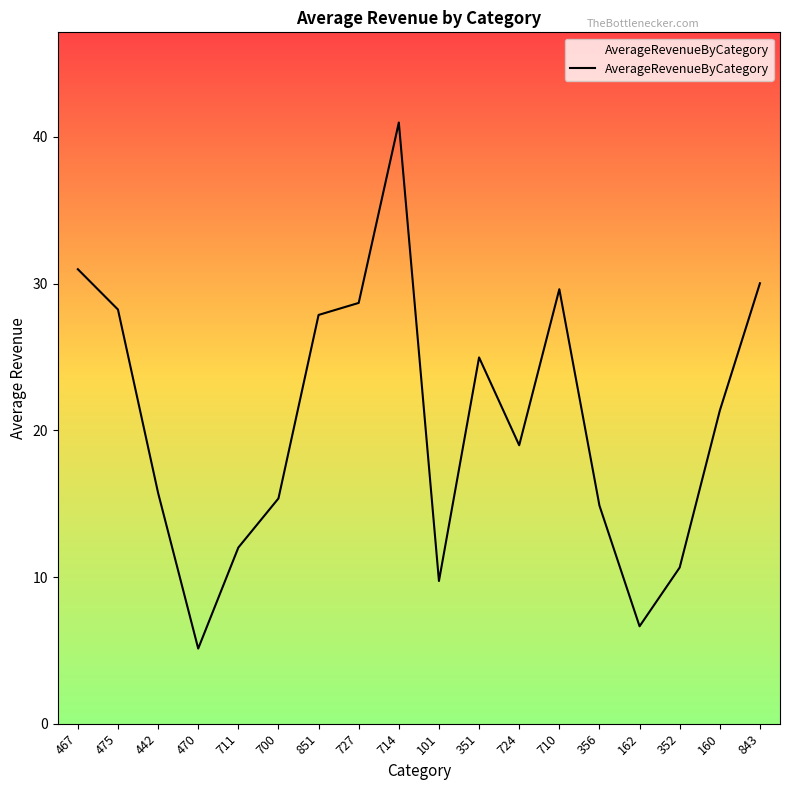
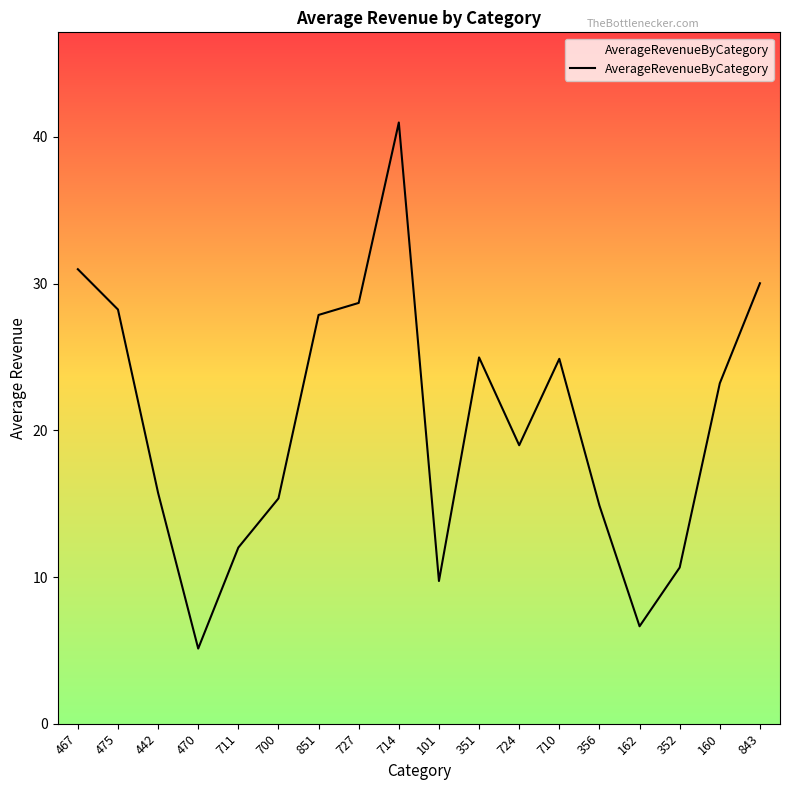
  {
    "467": 31.0,
    "475": 28.2,
    "442": 15.7,
    "470": 5.1,
    "711": 12.0,
    "700": 15.4,
    "851": 27.9,
    "727": 28.7,
    "714": 41.0,
    "101": 9.7,
    "351": 25.0,
    "724": 19.0,
-   "710": 29.6,
+   "710": 24.9,
    "356": 14.9,
    "162": 6.6,
    "352": 10.6,
-   "160": 21.3,
+   "160": 23.2,
    "843": 30.0
  }
